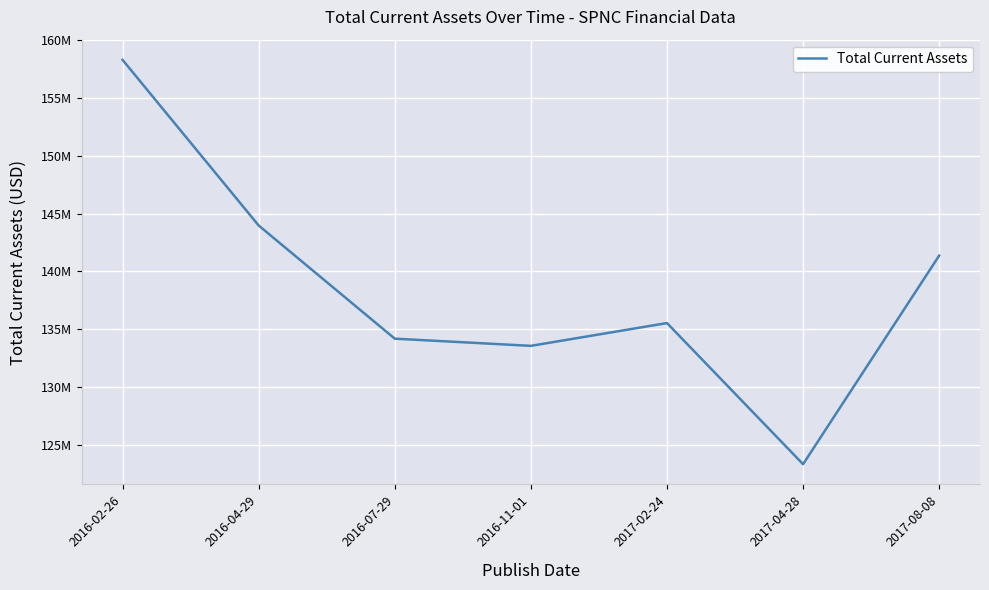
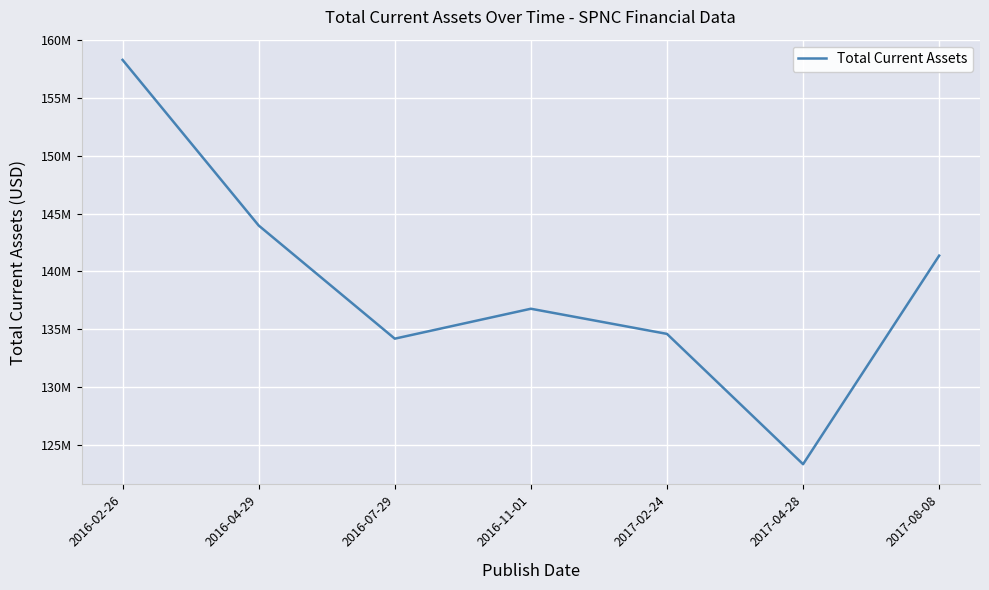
  {
    "2016-02-26": 158300000,
    "2016-04-29": 144000000,
    "2016-07-29": 134200000,
-   "2016-11-01": 133600000,
-   "2017-02-24": 135500000,
+   "2016-11-01": 136800000,
+   "2017-02-24": 134600000,
    "2017-04-28": 123300000,
    "2017-08-08": 141400000
  }
